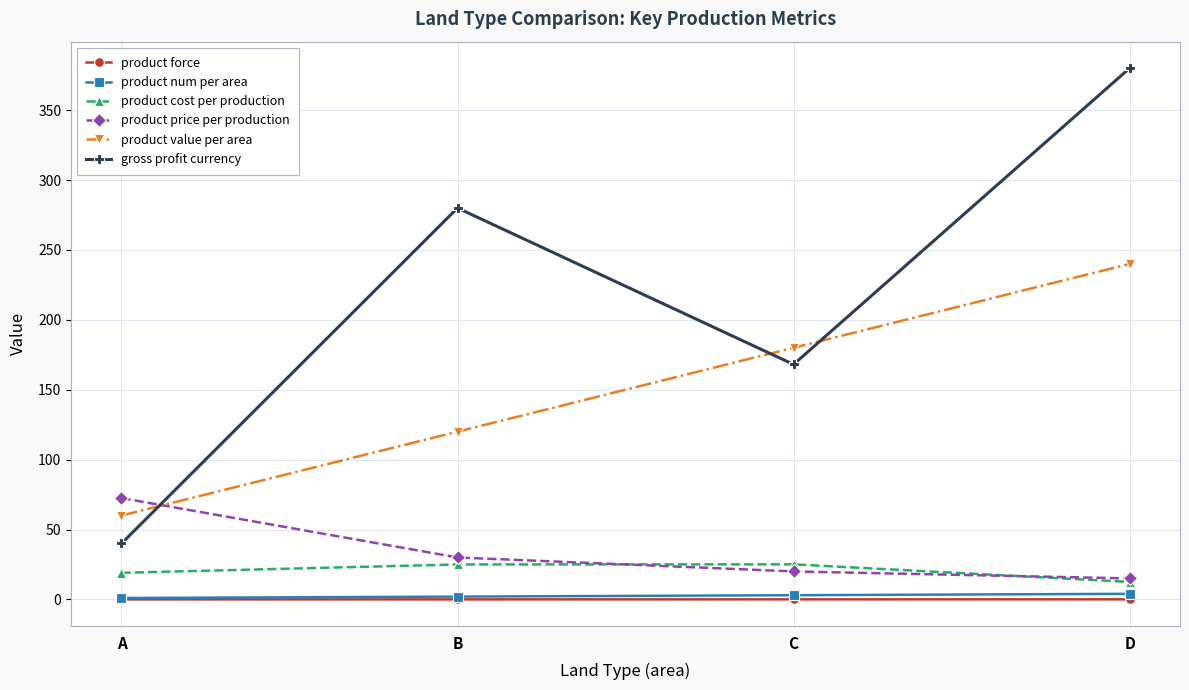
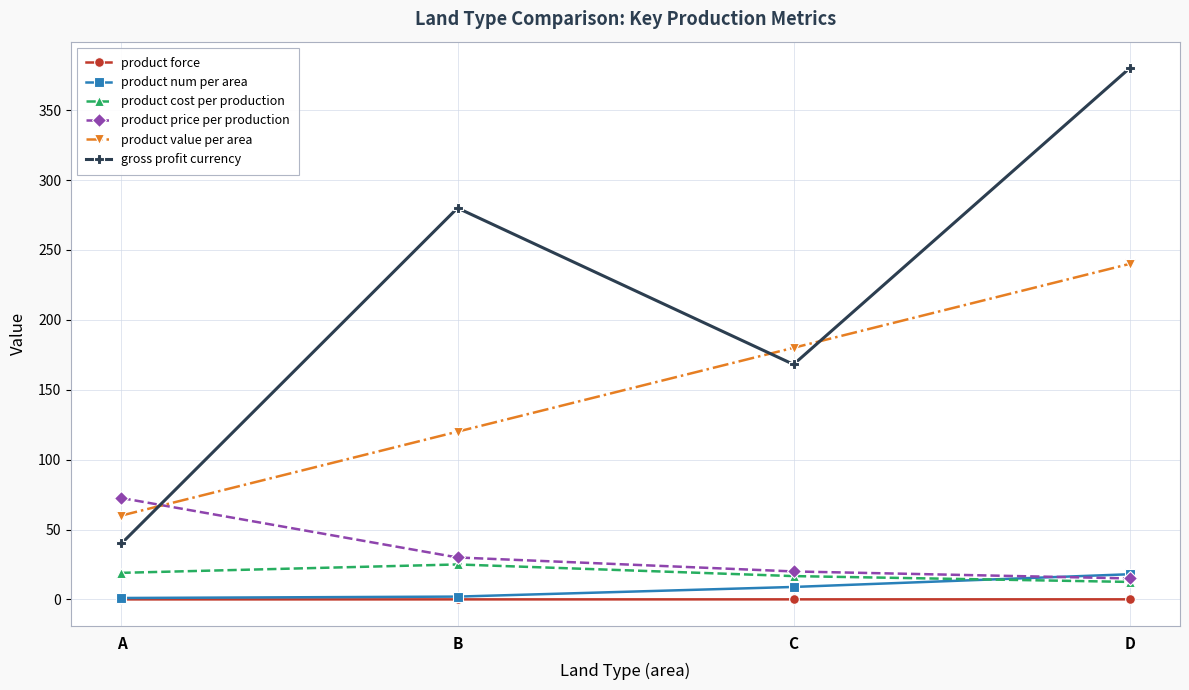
  {
    "product force": {
      "B": 0,
      "C": 0,
      "D": 0
    },
    "product num per area": {
      "B": 2,
-     "C": 3,
-     "D": 4
+     "C": 9,
+     "D": 18
    },
    "product cost per production": {
      "A": 19,
      "B": 25,
-     "C": 25,
+     "C": 17,
      "D": 13
    },
    "product price per production": {
      "A": 73,
      "B": 30,
      "C": 20,
      "D": 15
    },
    "product value per area": {
      "A": 60,
      "B": 120,
      "C": 180,
      "D": 240
    },
    "gross profit currency": {
      "A": 40,
      "B": 280,
      "C": 168,
      "D": 380
    }
  }
